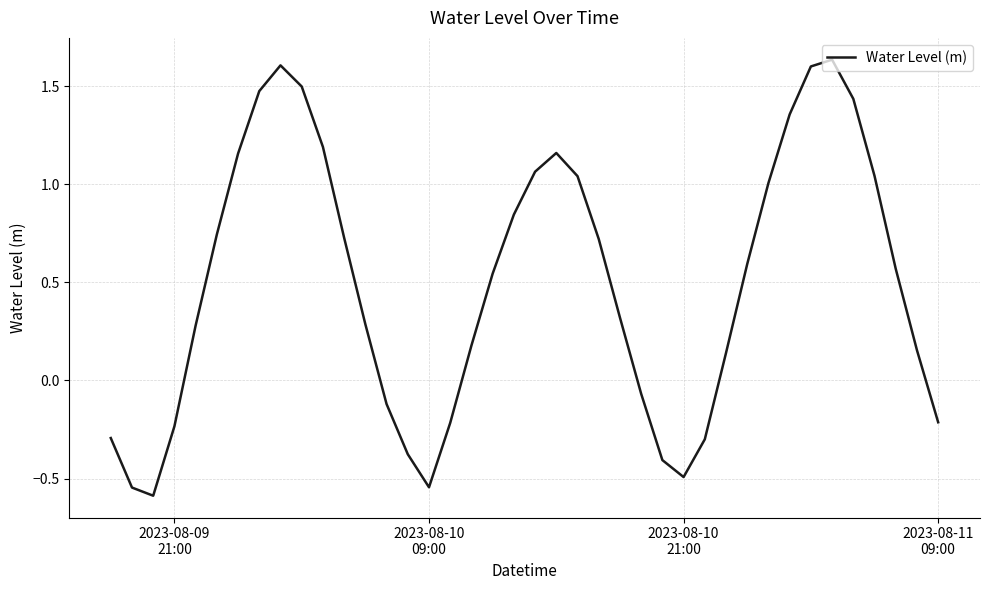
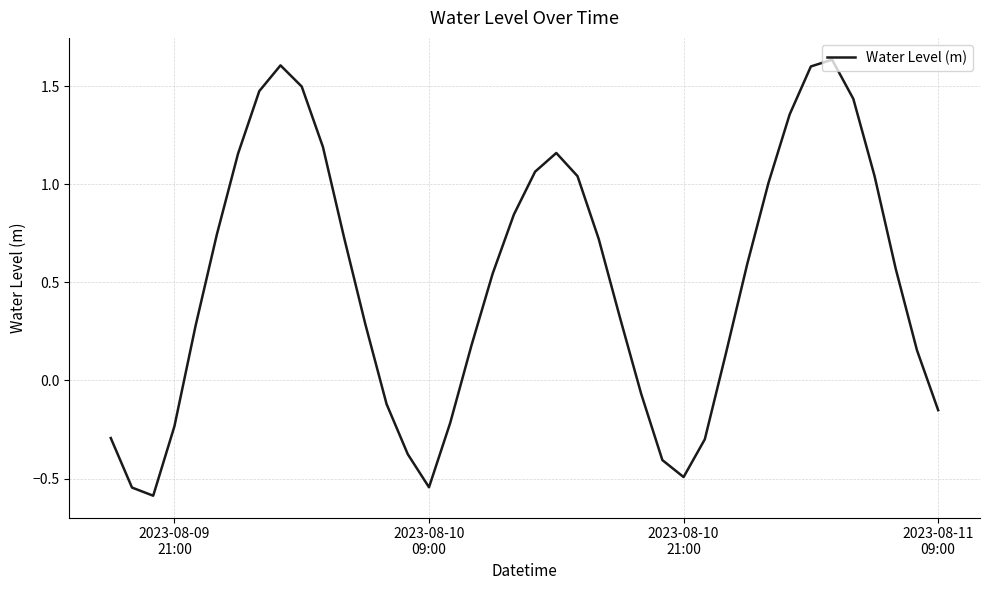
  {
    "2023-08-09 21:00": -0.23,
    "2023-08-10 09:00": -0.54,
    "2023-08-10 21:00": -0.49,
-   "2023-08-11 09:00": -0.21
+   "2023-08-11 09:00": -0.15
  }
